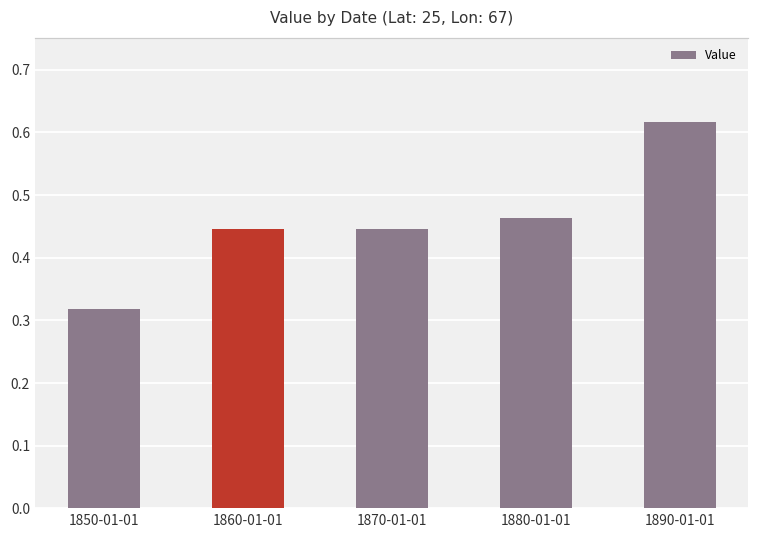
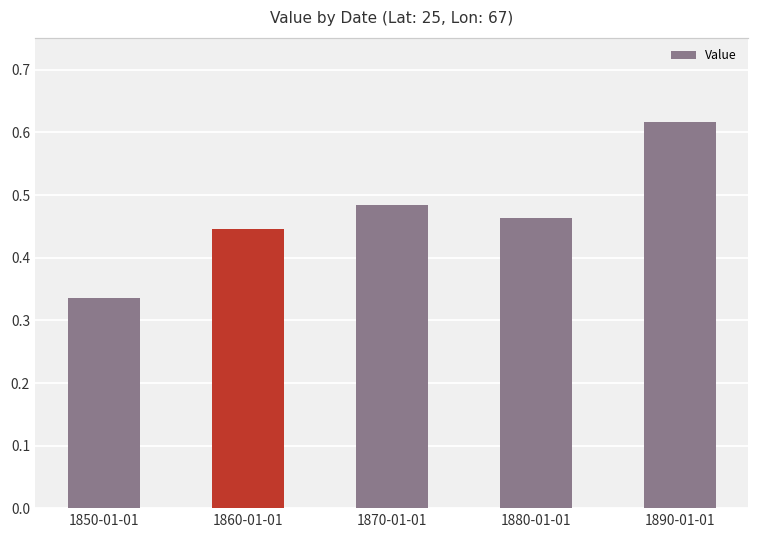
  {
-   "1850-01-01": 0.32,
+   "1850-01-01": 0.33,
    "1860-01-01": 0.45,
-   "1870-01-01": 0.45,
+   "1870-01-01": 0.48,
    "1880-01-01": 0.46,
    "1890-01-01": 0.62
  }
